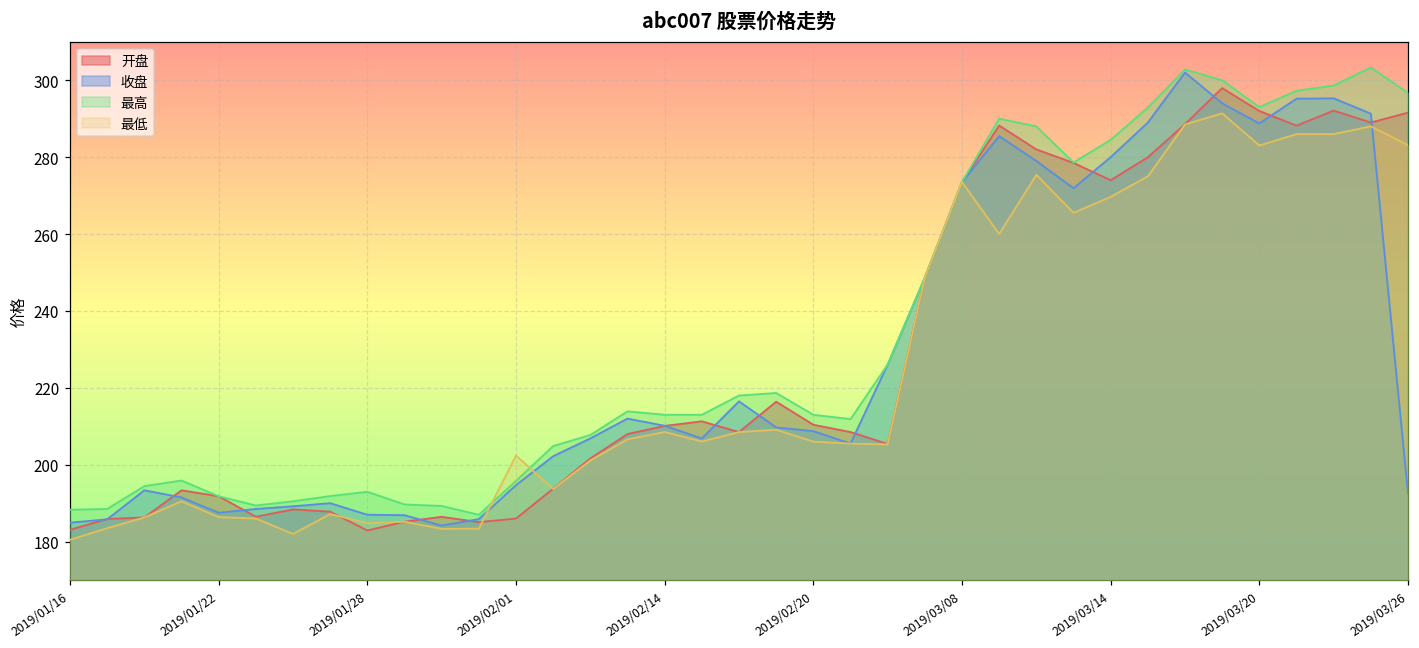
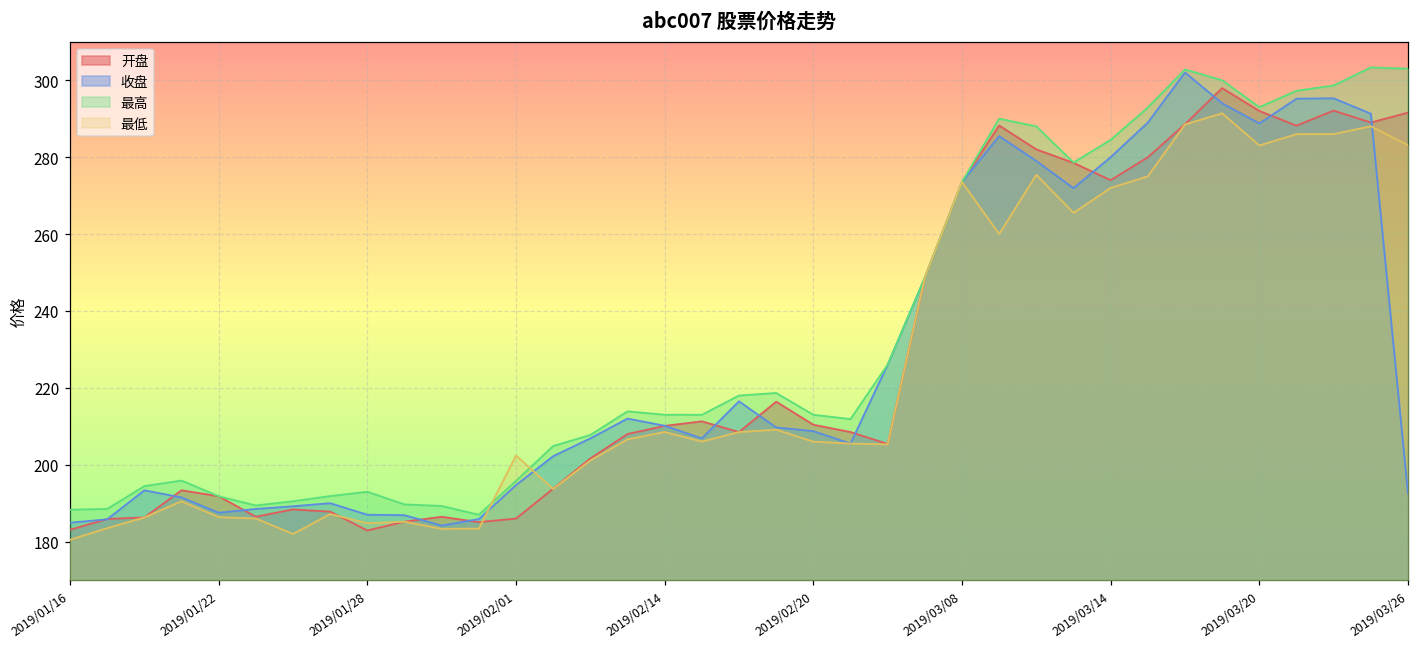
  {
    "开盘": {
      "2019/01/16": 183,
      "2019/01/28": 183,
      "2019/02/01": 186,
      "2019/02/20": 210,
      "2019/03/14": 274,
      "2019/03/20": 292,
      "2019/03/26": 292
    },
    "收盘": {
      "2019/01/16": 185,
      "2019/01/22": 188,
      "2019/01/28": 187,
      "2019/02/01": 195,
      "2019/02/20": 209,
      "2019/03/14": 280,
      "2019/03/20": 289,
      "2019/03/26": 193
    },
    "最高": {
      "2019/01/16": 188,
      "2019/01/28": 193,
      "2019/02/01": 196,
      "2019/02/14": 213,
      "2019/02/20": 213,
      "2019/03/14": 284,
      "2019/03/20": 293,
-     "2019/03/26": 297
+     "2019/03/26": 303
    },
    "最低": {
      "2019/01/16": 181,
      "2019/01/22": 186,
      "2019/01/28": 185,
      "2019/02/01": 202,
      "2019/02/14": 209,
      "2019/02/20": 206,
-     "2019/03/14": 270,
+     "2019/03/14": 272,
      "2019/03/20": 283,
      "2019/03/26": 283
    }
  }
